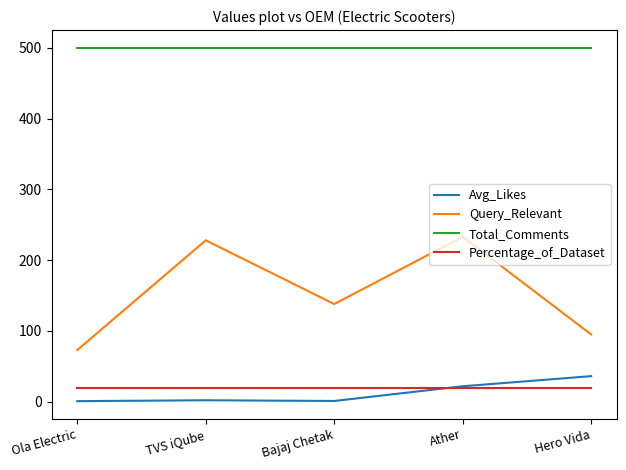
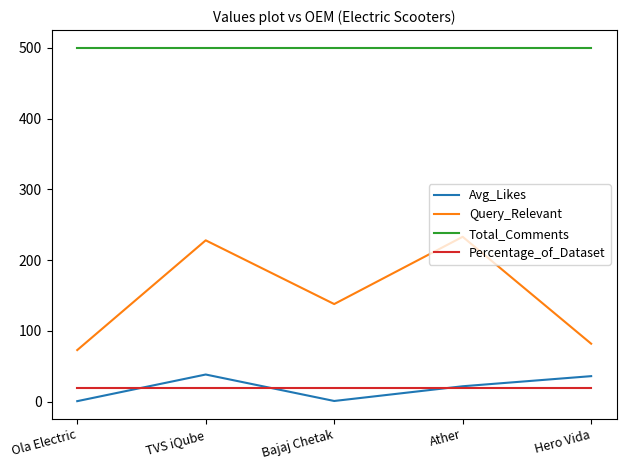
  {
    "Avg_Likes": {
      "Ola Electric": 0,
-     "TVS iQube": 0,
+     "TVS iQube": 40,
      "Bajaj Chetak": 0,
      "Hero Vida": 40
    },
    "Query_Relevant": {
      "Ola Electric": 70,
      "TVS iQube": 230,
      "Bajaj Chetak": 140,
-     "Hero Vida": 100
+     "Hero Vida": 80
    },
    "Total_Comments": {
      "Ola Electric": 500,
      "TVS iQube": 500,
      "Bajaj Chetak": 500,
      "Ather": 500,
      "Hero Vida": 500
    },
    "Percentage_of_Dataset": {
      "Ola Electric": 20,
      "TVS iQube": 20,
      "Bajaj Chetak": 20,
      "Hero Vida": 20
    }
  }
